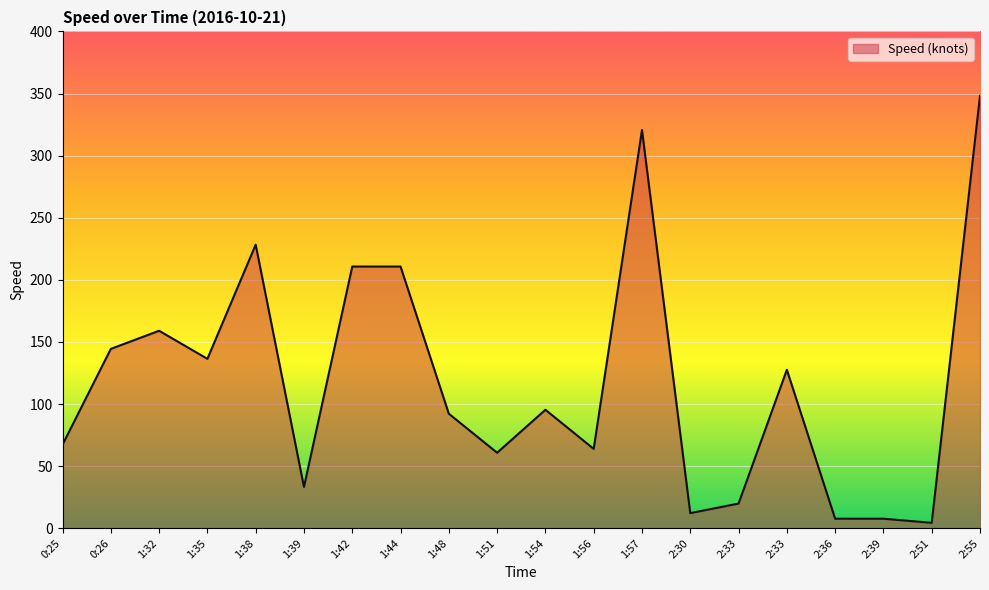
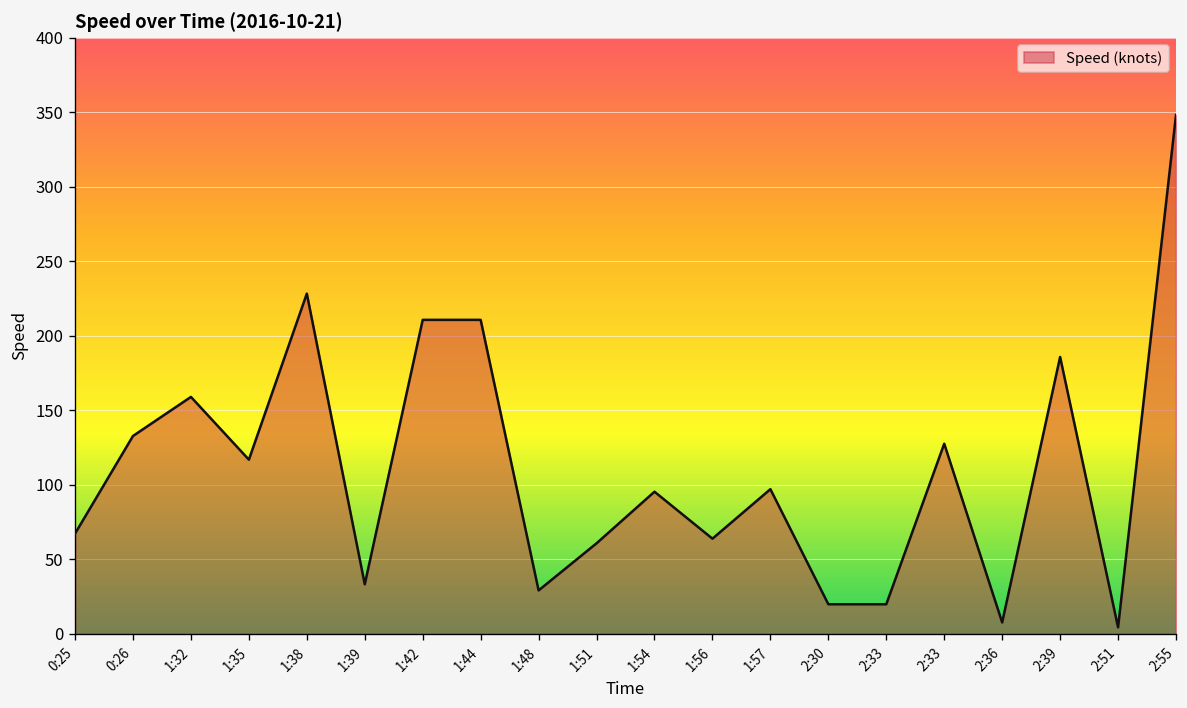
  {
    "0:25": 67,
-   "0:26": 144,
+   "0:26": 133,
    "1:32": 159,
-   "1:35": 136,
+   "1:35": 117,
    "1:38": 228,
    "1:39": 33,
    "1:42": 211,
    "1:44": 211,
-   "1:48": 92,
+   "1:48": 29,
    "1:51": 61,
    "1:54": 95,
    "1:56": 64,
-   "1:57": 321,
-   "2:30": 12,
+   "1:57": 97,
+   "2:30": 20,
    "2:36": 8,
-   "2:39": 8,
+   "2:39": 186,
    "2:51": 4,
    "2:55": 348
  }
